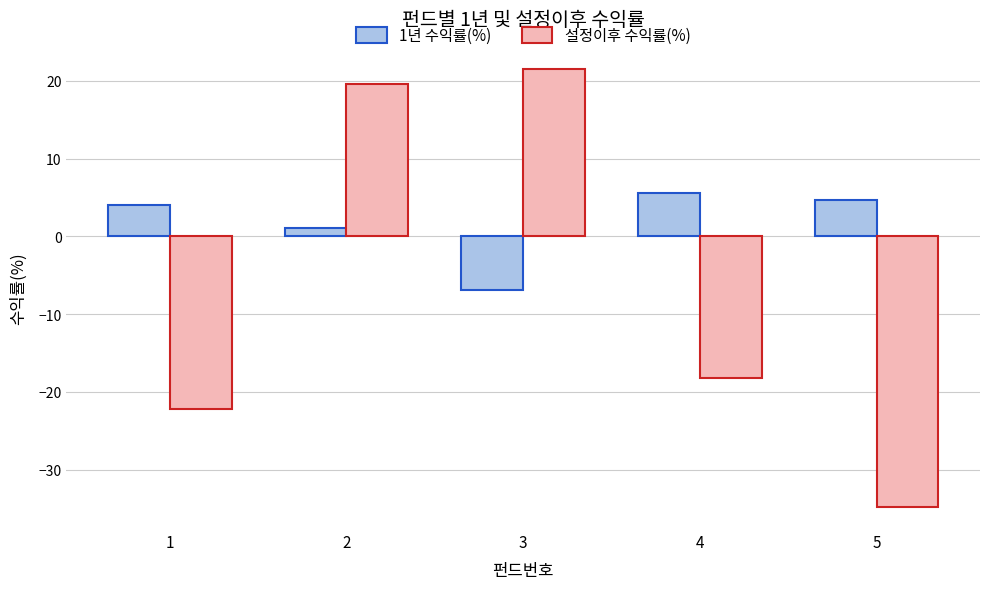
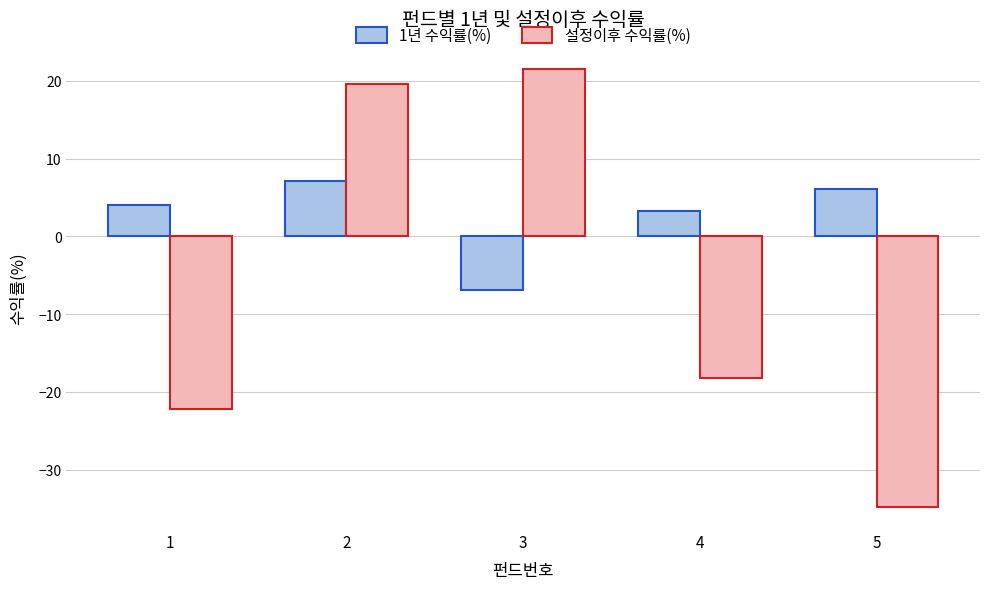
  {
    "1년 수익률(%)": {
      "1": 4,
-     "2": 1,
+     "2": 7,
      "3": -7,
-     "4": 6,
-     "5": 5
+     "4": 3,
+     "5": 6
    },
    "설정이후 수익률(%)": {
      "1": -22,
      "2": 20,
      "3": 22,
      "4": -18,
      "5": -35
    }
  }
